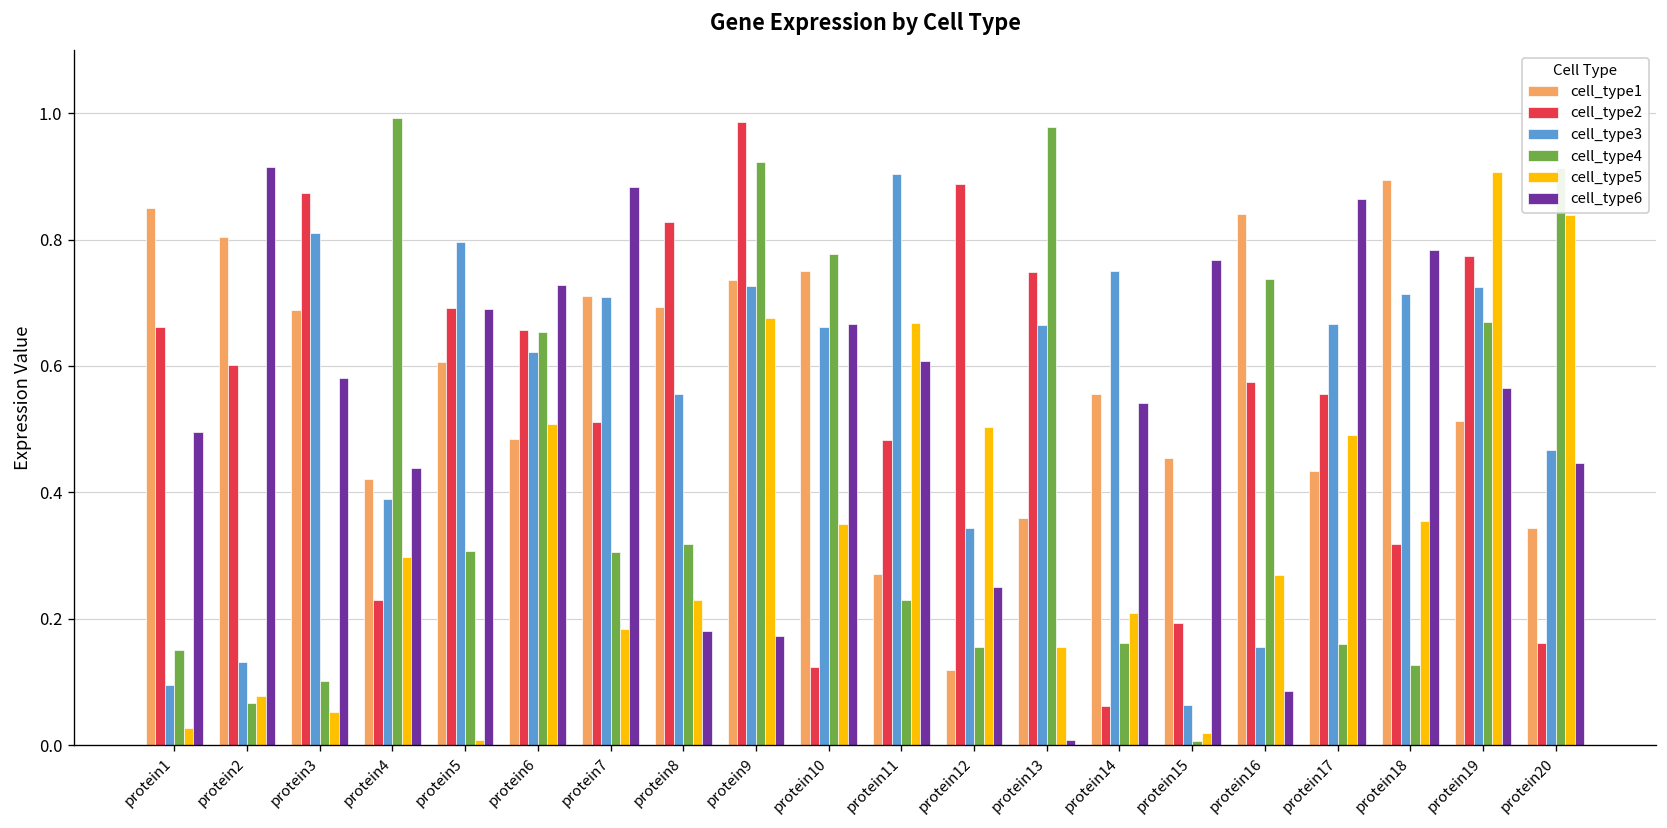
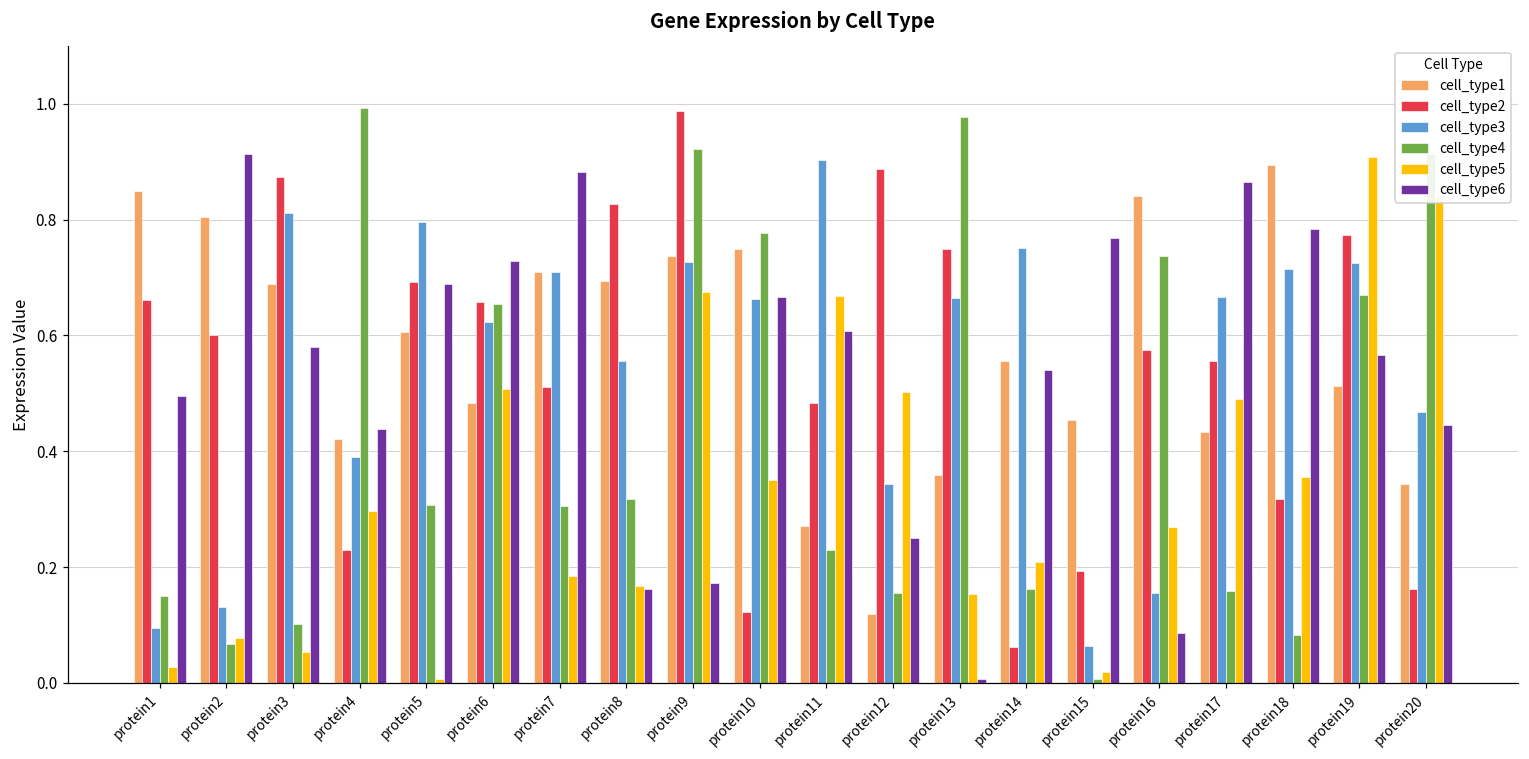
  {
    "cell_type1": {
      "protein1": 0.85,
      "protein2": 0.80,
      "protein3": 0.69,
      "protein4": 0.42,
      "protein5": 0.61,
      "protein6": 0.48,
      "protein7": 0.71,
      "protein8": 0.69,
      "protein9": 0.74,
      "protein10": 0.75,
      "protein11": 0.27,
      "protein12": 0.12,
      "protein13": 0.36,
      "protein14": 0.56,
      "protein15": 0.45,
      "protein16": 0.84,
      "protein17": 0.43,
      "protein18": 0.89,
      "protein19": 0.51,
      "protein20": 0.34
    },
    "cell_type2": {
      "protein1": 0.66,
      "protein2": 0.60,
      "protein3": 0.87,
      "protein4": 0.23,
      "protein5": 0.69,
      "protein6": 0.66,
      "protein7": 0.51,
      "protein8": 0.83,
      "protein9": 0.99,
      "protein10": 0.12,
      "protein11": 0.48,
      "protein12": 0.89,
      "protein13": 0.75,
      "protein14": 0.06,
      "protein15": 0.19,
      "protein16": 0.57,
      "protein17": 0.56,
      "protein18": 0.32,
      "protein19": 0.77,
      "protein20": 0.16
    },
    "cell_type3": {
      "protein1": 0.10,
      "protein2": 0.13,
      "protein3": 0.81,
      "protein4": 0.39,
      "protein5": 0.80,
      "protein6": 0.62,
      "protein7": 0.71,
      "protein8": 0.56,
      "protein9": 0.73,
      "protein10": 0.66,
      "protein11": 0.90,
      "protein12": 0.34,
      "protein13": 0.66,
      "protein14": 0.75,
      "protein15": 0.06,
      "protein16": 0.16,
      "protein17": 0.67,
      "protein18": 0.71,
      "protein19": 0.72,
      "protein20": 0.47
    },
    "cell_type4": {
      "protein1": 0.15,
      "protein2": 0.07,
      "protein3": 0.10,
      "protein4": 0.99,
      "protein5": 0.31,
      "protein6": 0.65,
      "protein7": 0.31,
      "protein8": 0.32,
      "protein9": 0.92,
      "protein10": 0.78,
      "protein11": 0.23,
      "protein12": 0.16,
      "protein13": 0.98,
      "protein14": 0.16,
      "protein15": 0.01,
      "protein16": 0.74,
      "protein17": 0.16,
-     "protein18": 0.13,
+     "protein18": 0.08,
      "protein19": 0.67
    },
    "cell_type5": {
      "protein1": 0.03,
      "protein2": 0.08,
      "protein3": 0.05,
      "protein4": 0.30,
      "protein5": 0.01,
      "protein6": 0.51,
      "protein7": 0.18,
-     "protein8": 0.23,
+     "protein8": 0.17,
      "protein9": 0.68,
      "protein10": 0.35,
      "protein11": 0.67,
      "protein12": 0.50,
      "protein13": 0.15,
      "protein14": 0.21,
      "protein15": 0.02,
      "protein16": 0.27,
      "protein17": 0.49,
      "protein18": 0.36,
      "protein19": 0.91
    },
    "cell_type6": {
      "protein1": 0.50,
      "protein2": 0.91,
      "protein3": 0.58,
      "protein4": 0.44,
      "protein5": 0.69,
      "protein6": 0.73,
      "protein7": 0.88,
-     "protein8": 0.18,
+     "protein8": 0.16,
      "protein9": 0.17,
      "protein10": 0.67,
      "protein11": 0.61,
      "protein12": 0.25,
      "protein13": 0.01,
      "protein14": 0.54,
      "protein15": 0.77,
      "protein16": 0.09,
      "protein17": 0.86,
      "protein18": 0.78,
      "protein19": 0.57,
      "protein20": 0.45
    }
  }
